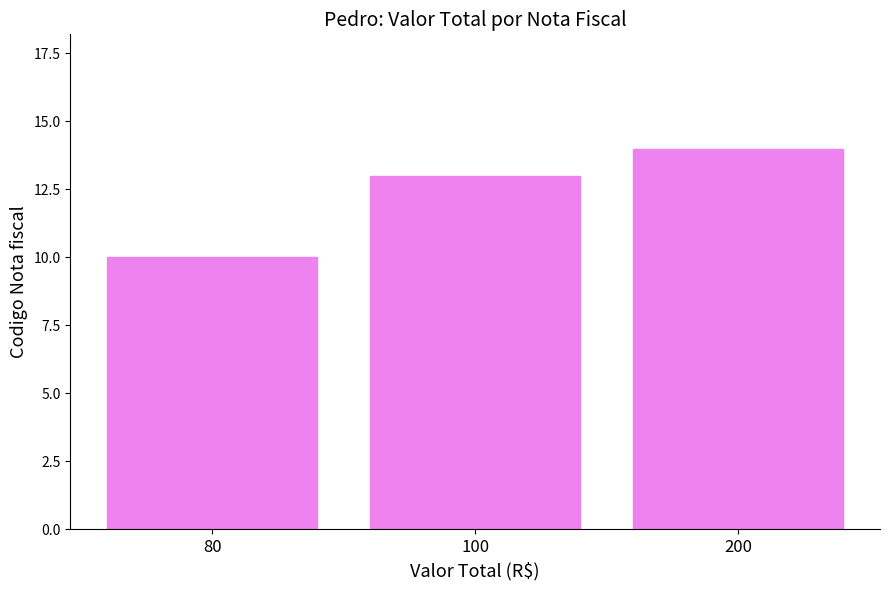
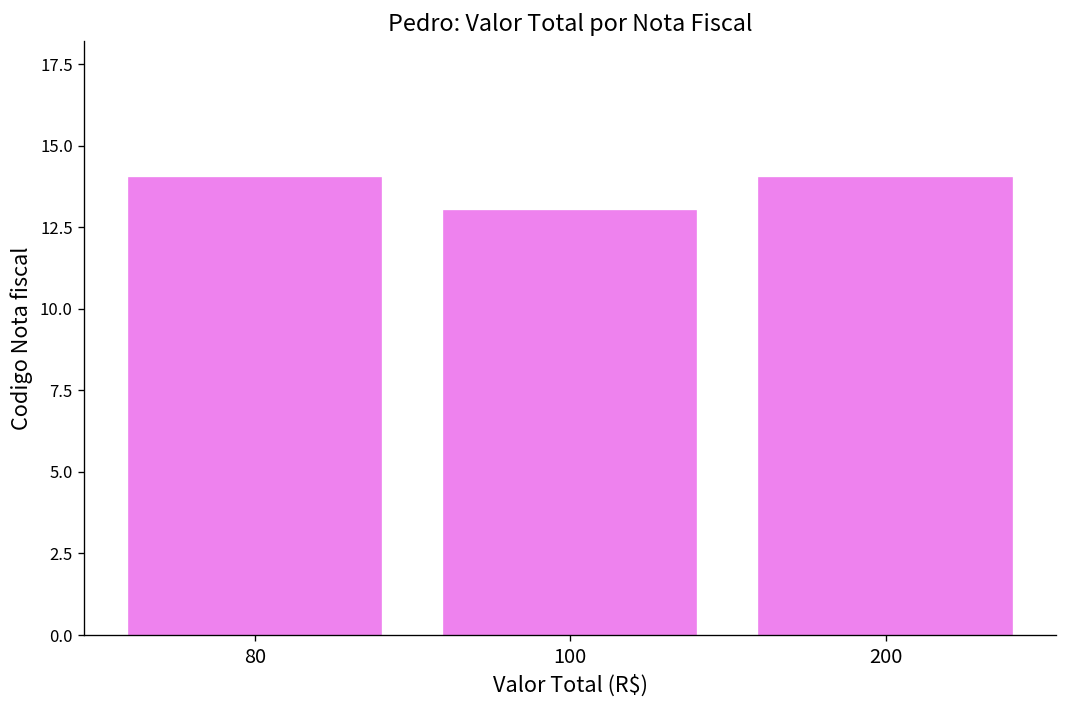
  {
-   "80": 10,
+   "80": 14,
    "100": 13,
    "200": 14
  }
